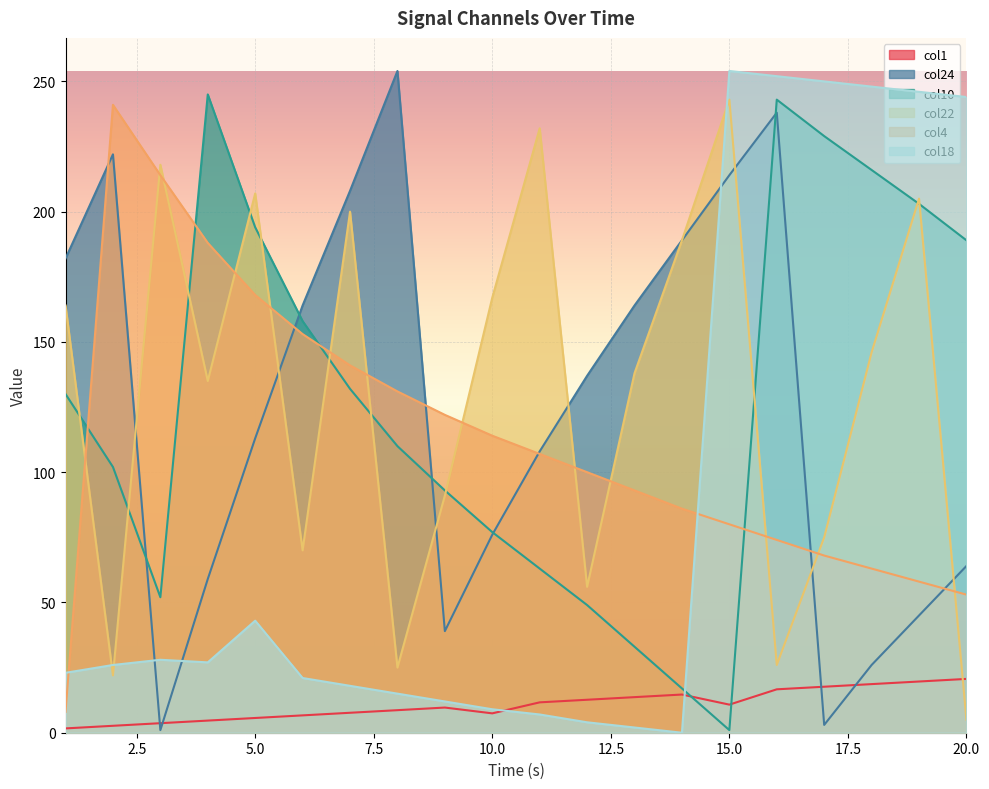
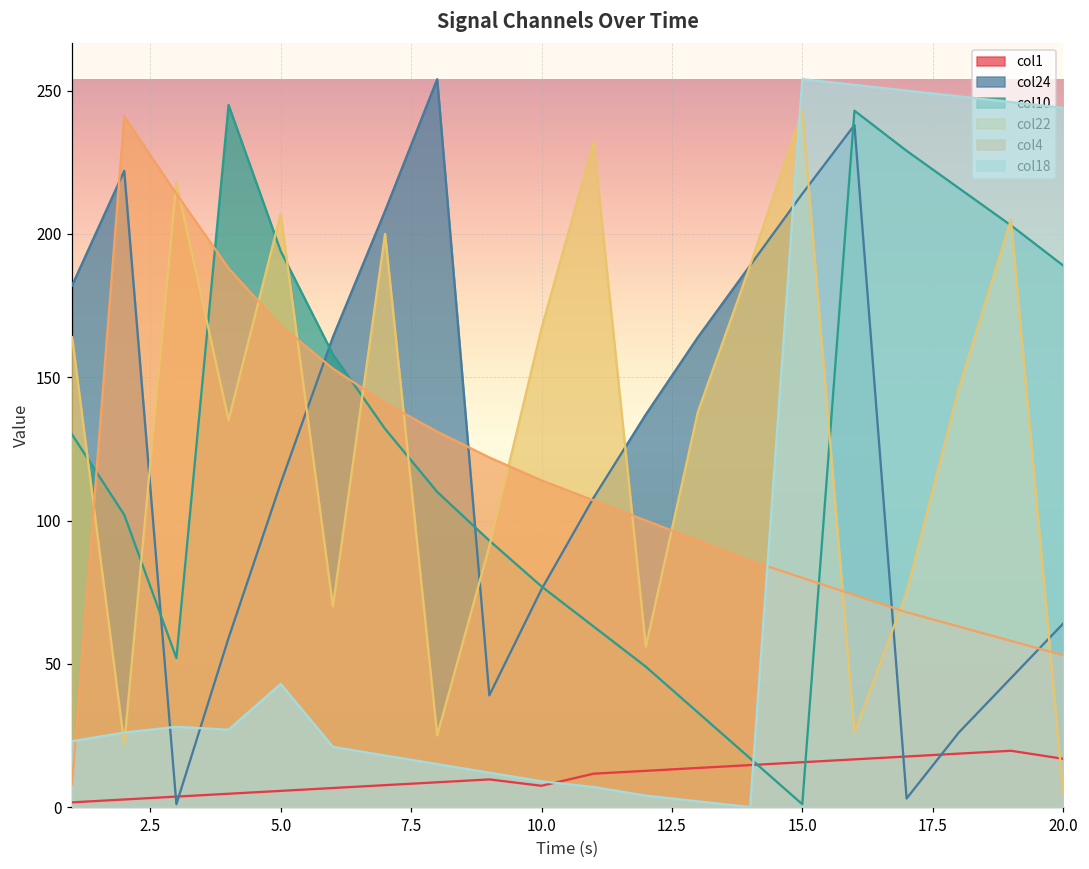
  {
    "col1": {
      "5.0": 6,
      "10.0": 7,
-     "15.0": 11,
-     "20.0": 21
+     "15.0": 16,
+     "20.0": 17
    },
    "col18": {
      "5.0": 43,
      "10.0": 9,
      "15.0": 254,
      "20.0": 244
    }
  }
